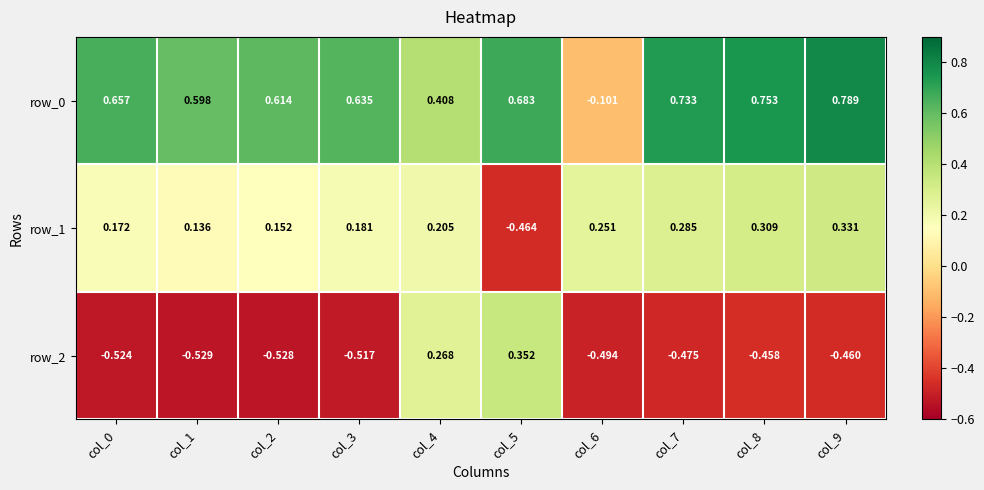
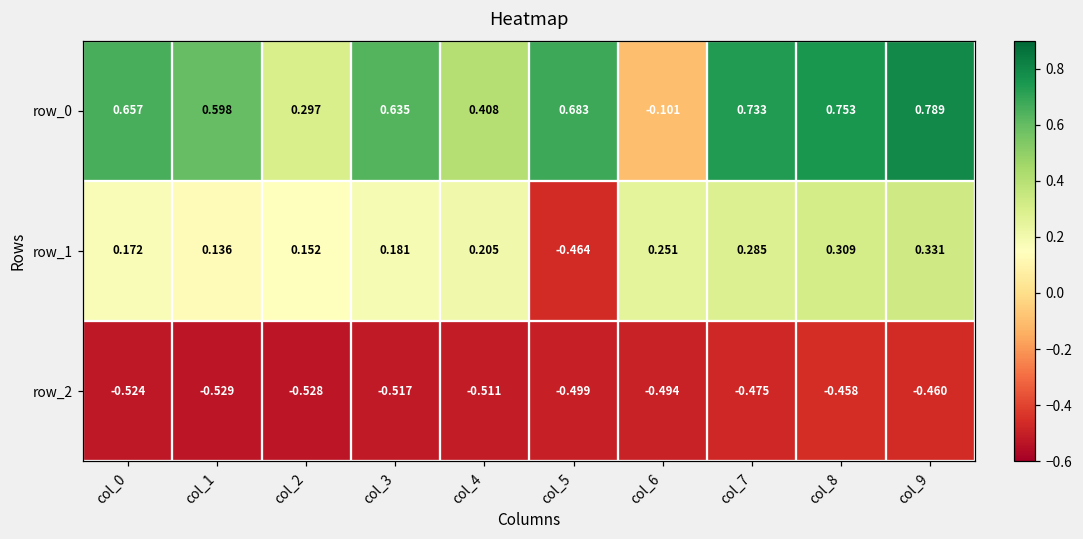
  {
    "row_0": {
      "col_0": 0.657,
      "col_1": 0.598,
-     "col_2": 0.614,
+     "col_2": 0.297,
      "col_3": 0.635,
      "col_4": 0.408,
      "col_5": 0.683,
      "col_6": -0.101,
      "col_7": 0.733,
      "col_8": 0.753,
      "col_9": 0.789
    },
    "row_1": {
      "col_0": 0.172,
      "col_1": 0.136,
      "col_2": 0.152,
      "col_3": 0.181,
      "col_4": 0.205,
      "col_5": -0.464,
      "col_6": 0.251,
      "col_7": 0.285,
      "col_8": 0.309,
      "col_9": 0.331
    },
    "row_2": {
      "col_0": -0.524,
      "col_1": -0.529,
      "col_2": -0.528,
      "col_3": -0.517,
-     "col_4": 0.268,
-     "col_5": 0.352,
+     "col_4": -0.511,
+     "col_5": -0.499,
      "col_6": -0.494,
      "col_7": -0.475,
      "col_8": -0.458,
      "col_9": -0.460
    }
  }
